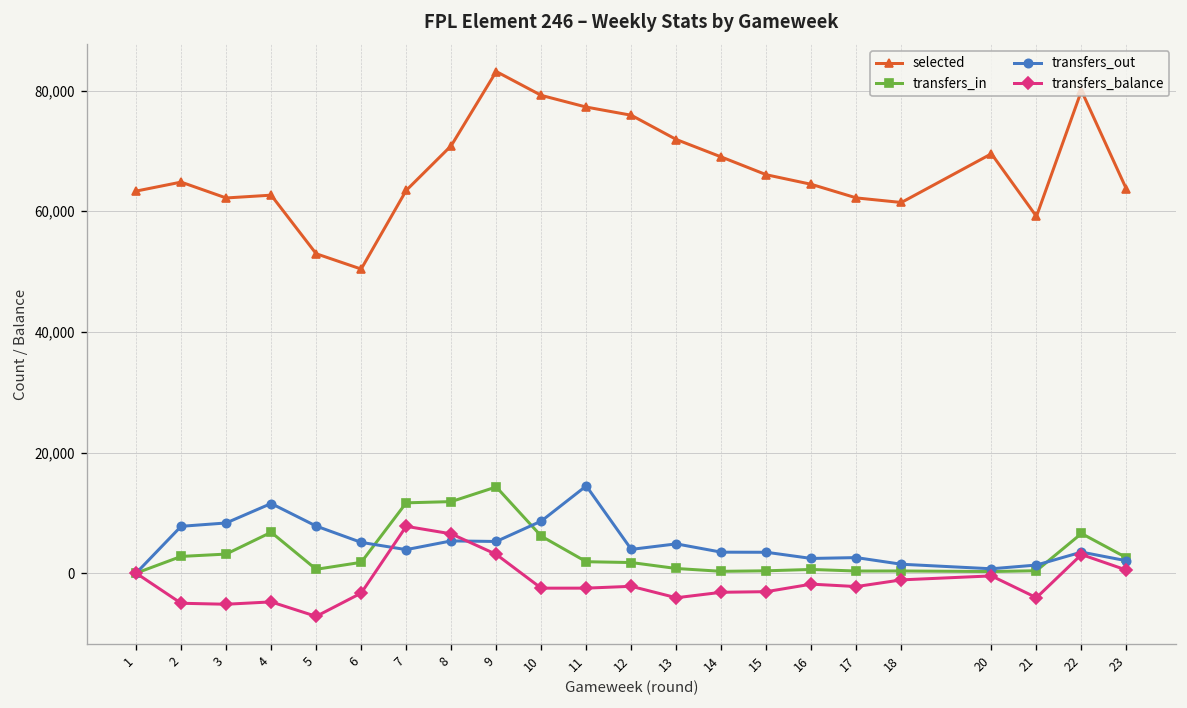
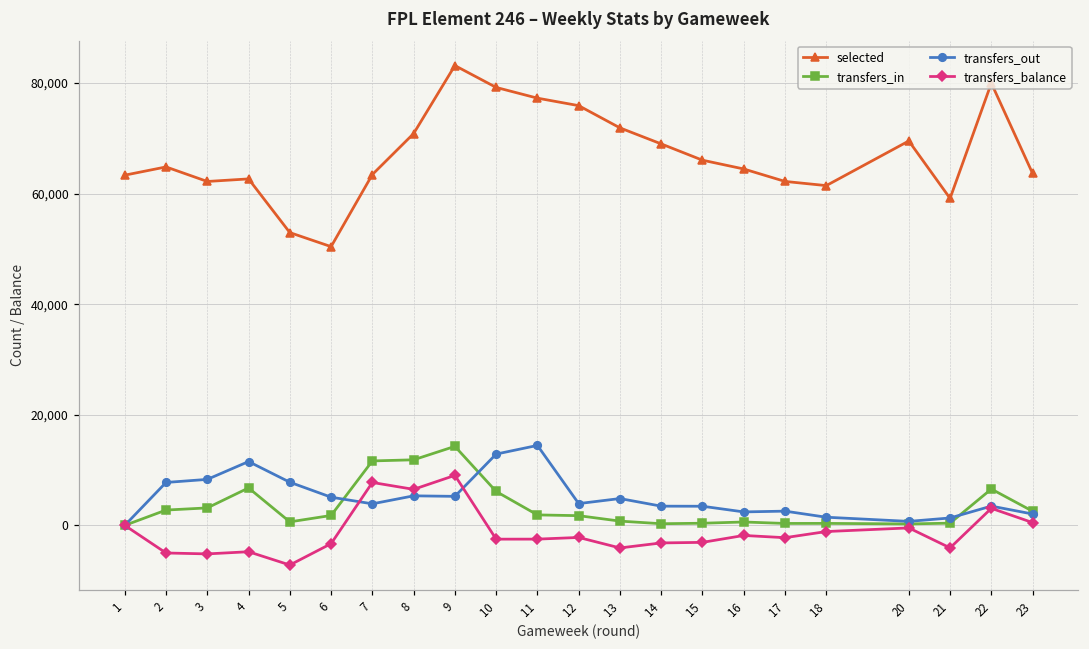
  {
    "selected": {
      "1": "63,000",
      "2": "65,000",
      "3": "62,000",
      "4": "63,000",
      "5": "53,000",
      "6": "50,000",
      "7": "63,000",
      "8": "71,000",
      "9": "83,000",
      "10": "79,000",
      "11": "77,000",
      "12": "76,000",
      "13": "72,000",
      "14": "69,000",
      "15": "66,000",
      "16": "64,000",
      "17": "62,000",
      "18": "61,000",
      "20": "70,000",
      "21": "59,000",
      "23": "64,000"
    },
    "transfers_in": {
      "2": "3,000",
      "3": "3,000",
      "4": "7,000",
      "5": "1,000",
      "6": "2,000",
      "7": "12,000",
      "8": "12,000",
      "9": "14,000",
      "10": "6,000",
      "11": "2,000",
      "12": "2,000",
      "13": "1,000",
      "14": "0",
      "15": "0",
      "16": "1,000",
      "17": "0",
      "18": "0",
      "21": "0",
      "22": "7,000",
      "23": "3,000"
    },
    "transfers_out": {
      "2": "8,000",
      "3": "8,000",
      "4": "12,000",
      "5": "8,000",
      "6": "5,000",
      "7": "4,000",
      "8": "5,000",
      "9": "5,000",
-     "10": "9,000",
+     "10": "13,000",
      "11": "14,000",
      "12": "4,000",
      "13": "5,000",
      "14": "3,000",
      "15": "3,000",
      "16": "2,000",
      "17": "3,000",
      "18": "1,000",
      "21": "1,000",
      "23": "2,000"
    },
    "transfers_balance": {
      "2": "-5,000",
      "3": "-5,000",
      "4": "-5,000",
      "5": "-7,000",
      "6": "-3,000",
      "7": "8,000",
      "8": "7,000",
-     "9": "3,000",
+     "9": "9,000",
      "10": "-2,000",
      "11": "-2,000",
      "12": "-2,000",
      "13": "-4,000",
      "14": "-3,000",
      "15": "-3,000",
      "16": "-2,000",
      "17": "-2,000",
      "18": "-1,000",
      "20": "0",
      "21": "-4,000",
      "23": "1,000"
    }
  }
